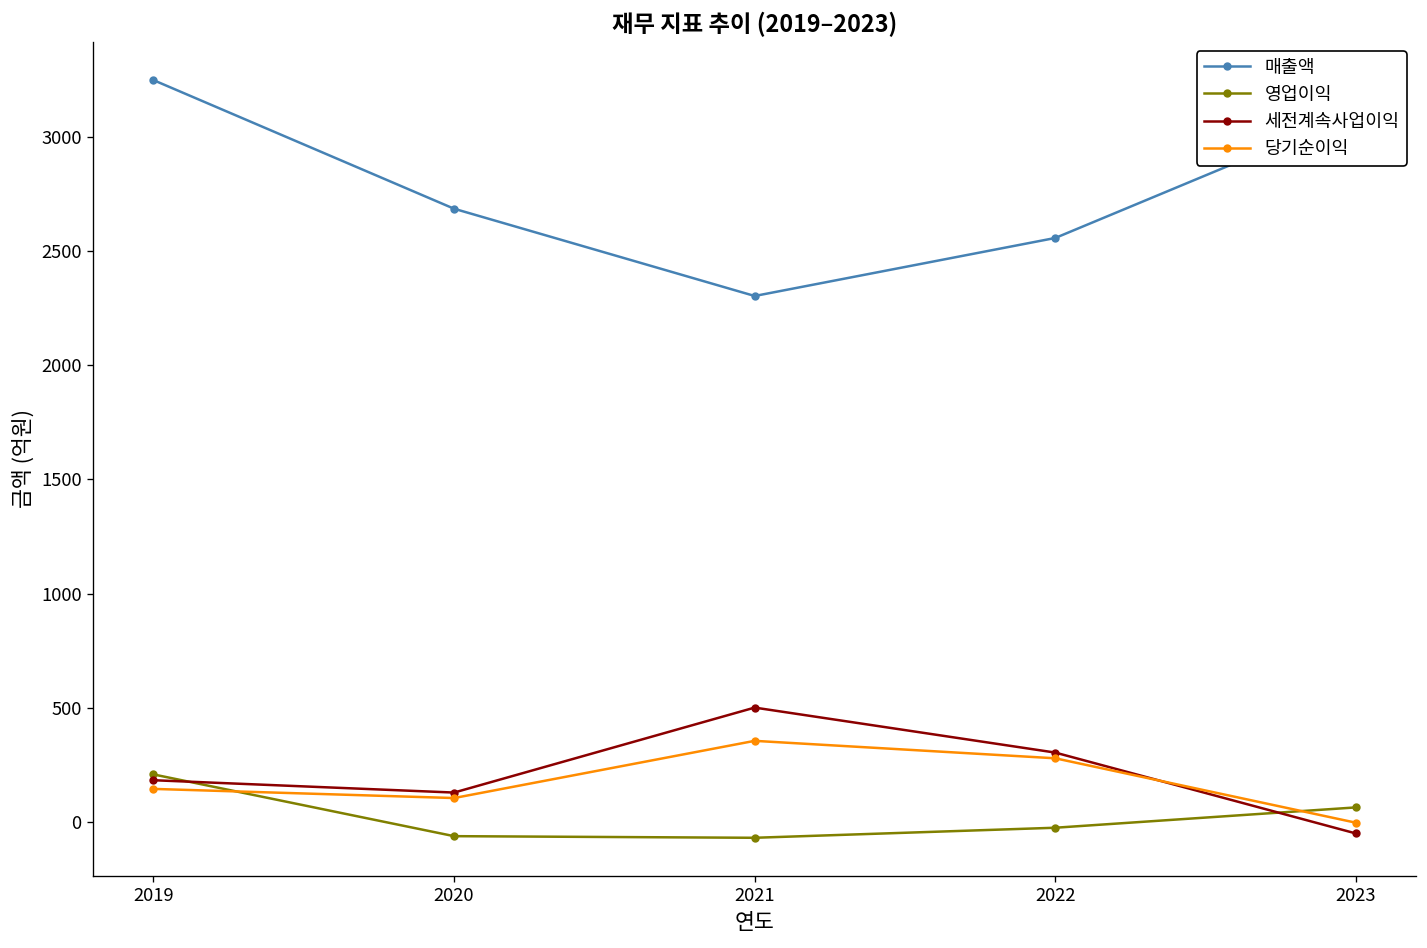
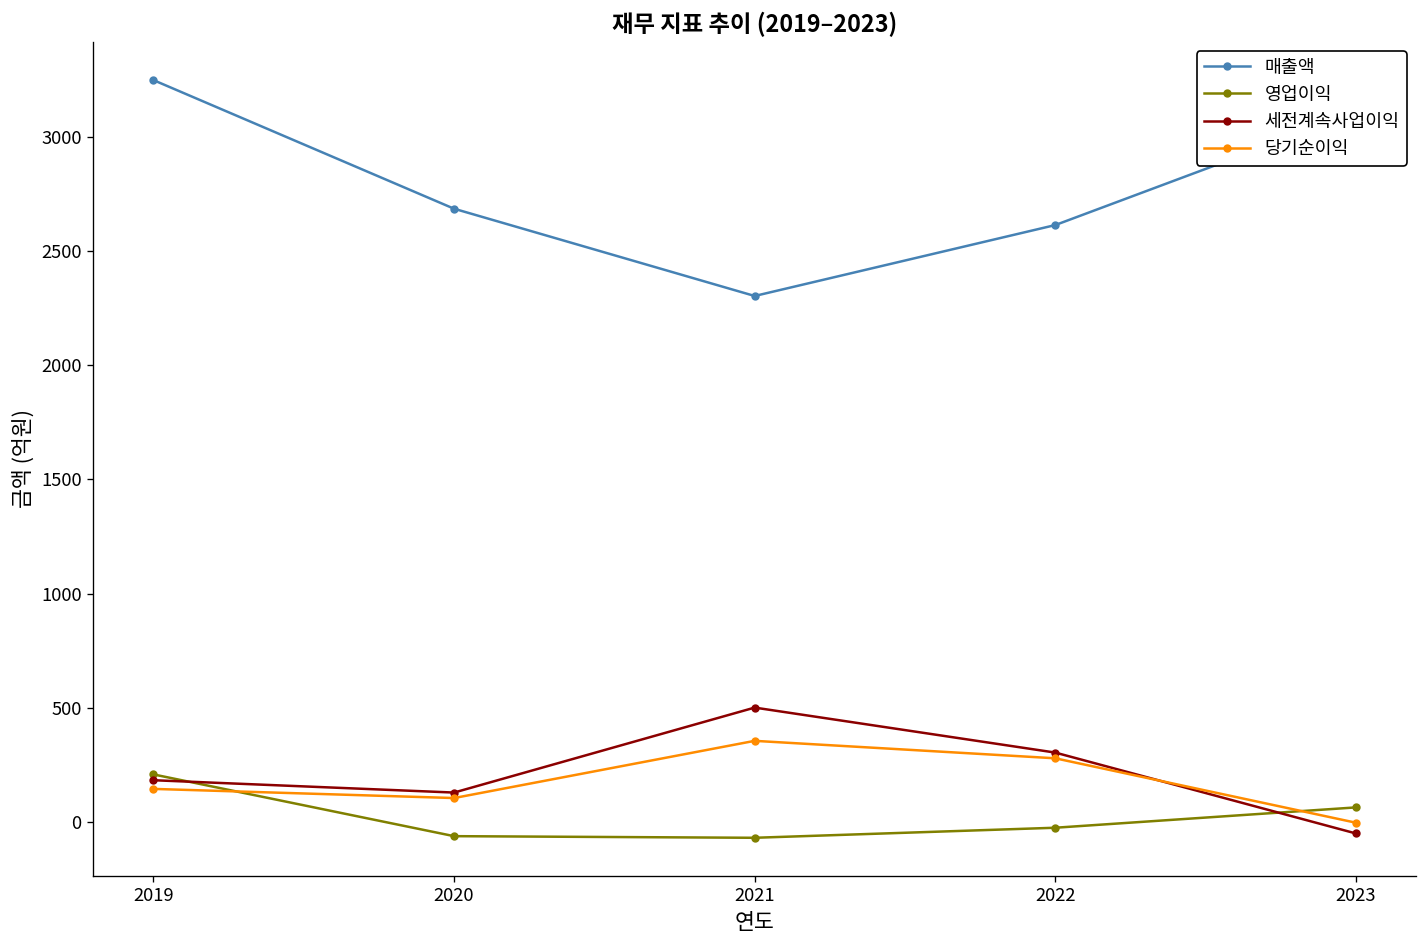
  {
    "매출액": {
      "2019": 3250,
      "2020": 2690,
      "2021": 2300,
-     "2022": 2560
+     "2022": 2610
    },
    "영업이익": {
      "2019": 210,
      "2020": -60,
      "2021": -70,
      "2022": -30,
      "2023": 60
    },
    "세전계속사업이익": {
      "2019": 180,
      "2020": 130,
      "2021": 500,
      "2022": 300,
      "2023": -50
    },
    "당기순이익": {
      "2019": 150,
      "2020": 110,
      "2021": 360,
      "2022": 280,
      "2023": 0
    }
  }
